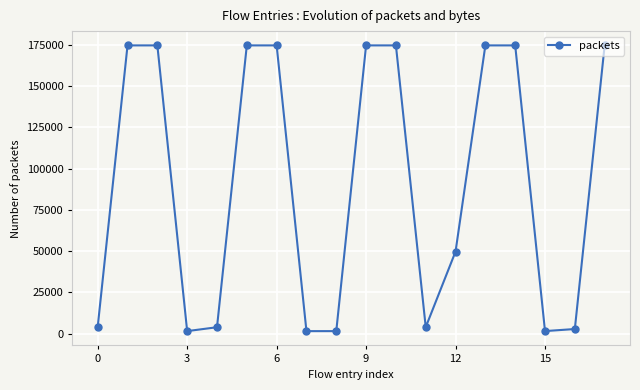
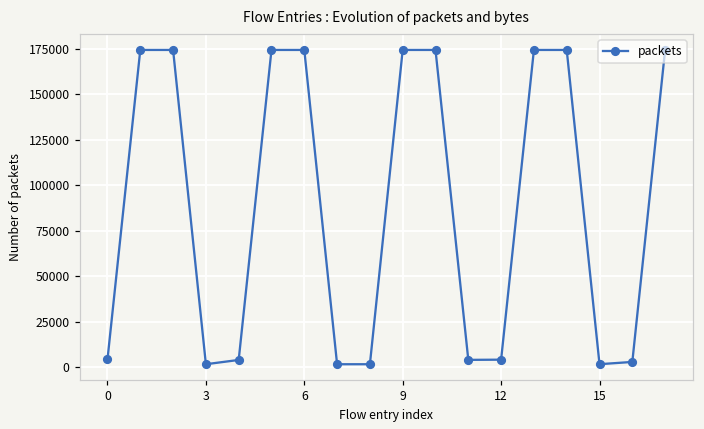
  {
    "0": 4000,
    "3": 2000,
    "6": 174000,
    "9": 174000,
-   "12": 50000,
+   "12": 4000,
    "15": 2000
  }
